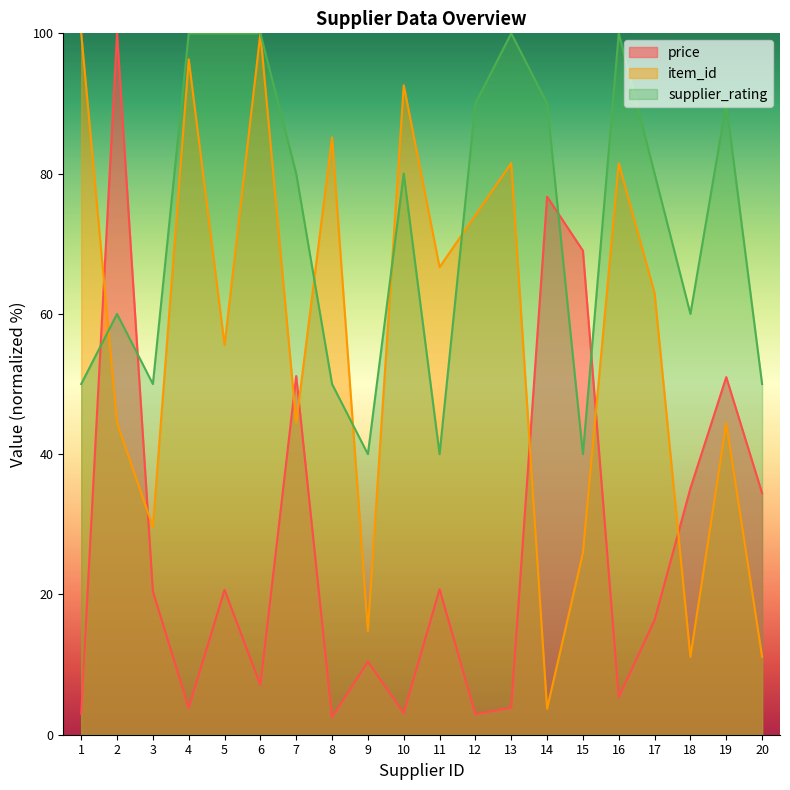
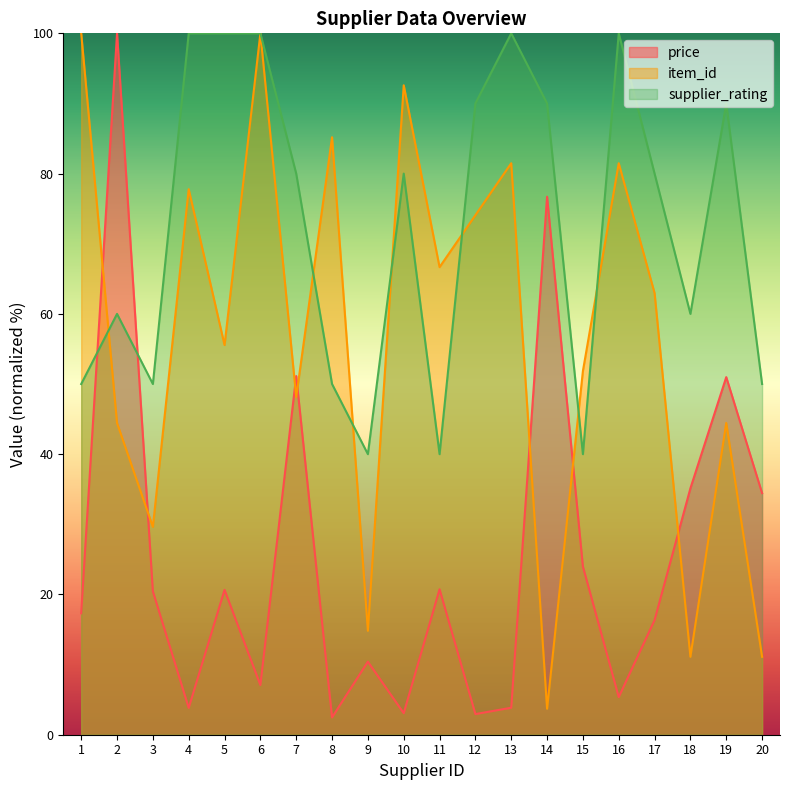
  {
    "price": {
-     "1": 3,
+     "1": 17,
      "2": 100,
      "3": 20,
      "4": 4,
      "5": 21,
      "6": 7,
      "7": 51,
      "8": 2,
      "9": 10,
      "10": 3,
      "11": 21,
      "12": 3,
      "13": 4,
      "14": 77,
-     "15": 69,
+     "15": 24,
      "16": 5,
      "17": 16,
      "18": 35,
      "19": 51,
      "20": 34
    },
    "item_id": {
      "1": 100,
      "2": 44,
      "3": 30,
-     "4": 96,
+     "4": 78,
      "5": 56,
-     "7": 44,
+     "7": 48,
      "8": 85,
      "9": 15,
      "10": 93,
      "11": 67,
      "12": 74,
      "13": 81,
      "14": 4,
-     "15": 26,
+     "15": 52,
      "16": 81,
      "17": 63,
      "18": 11,
      "19": 44,
      "20": 11
    },
    "supplier_rating": {
      "1": 50,
      "2": 60,
      "3": 50,
      "4": 100,
      "5": 100,
      "7": 80,
      "8": 50,
      "9": 40,
      "10": 80,
      "11": 40,
      "12": 90,
      "13": 100,
      "14": 90,
      "15": 40,
      "16": 100,
      "17": 80,
      "18": 60,
      "20": 50
    }
  }
